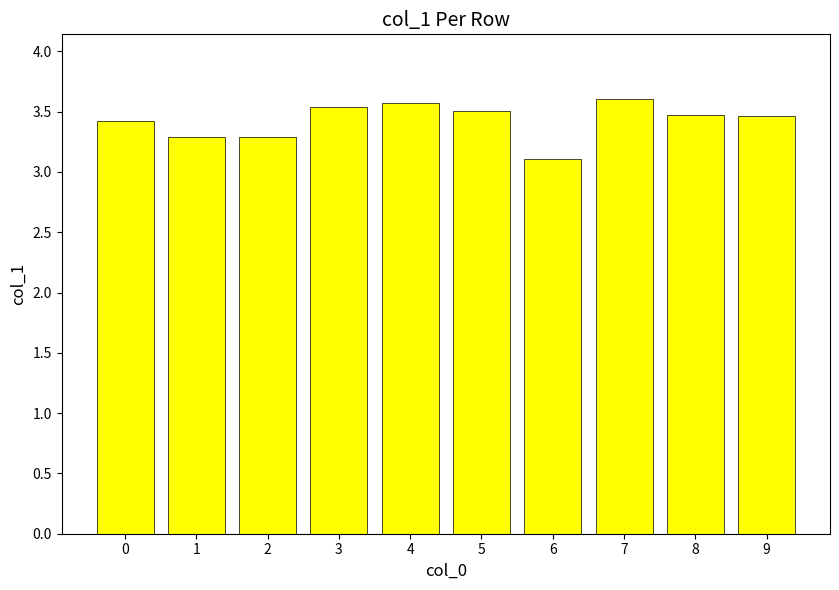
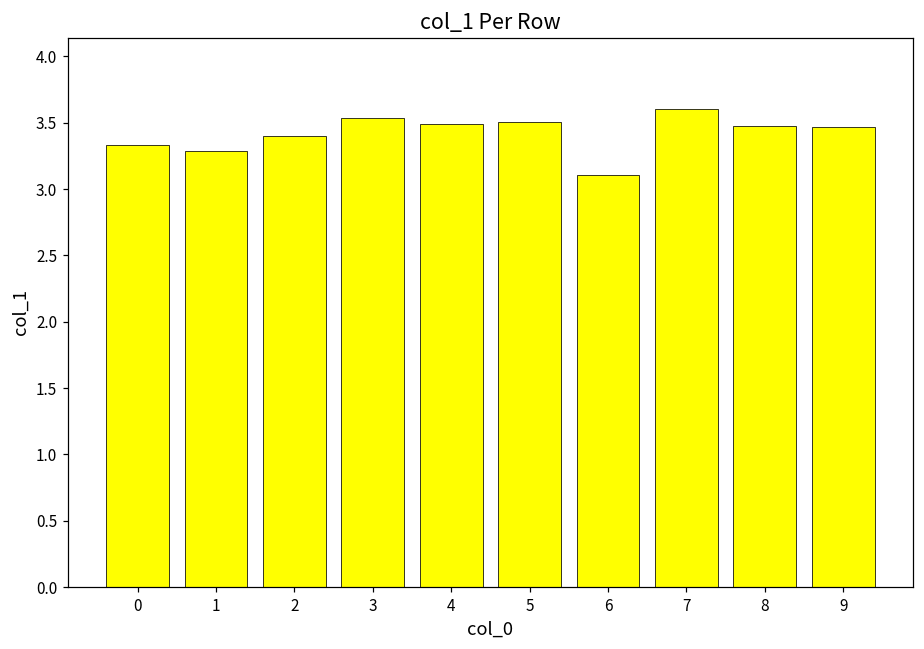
  {
-   "0": 3.42,
+   "0": 3.33,
    "1": 3.29,
-   "2": 3.29,
+   "2": 3.40,
    "3": 3.53,
-   "4": 3.57,
+   "4": 3.49,
    "5": 3.50,
    "6": 3.10,
    "7": 3.60,
    "8": 3.47,
    "9": 3.47
  }
